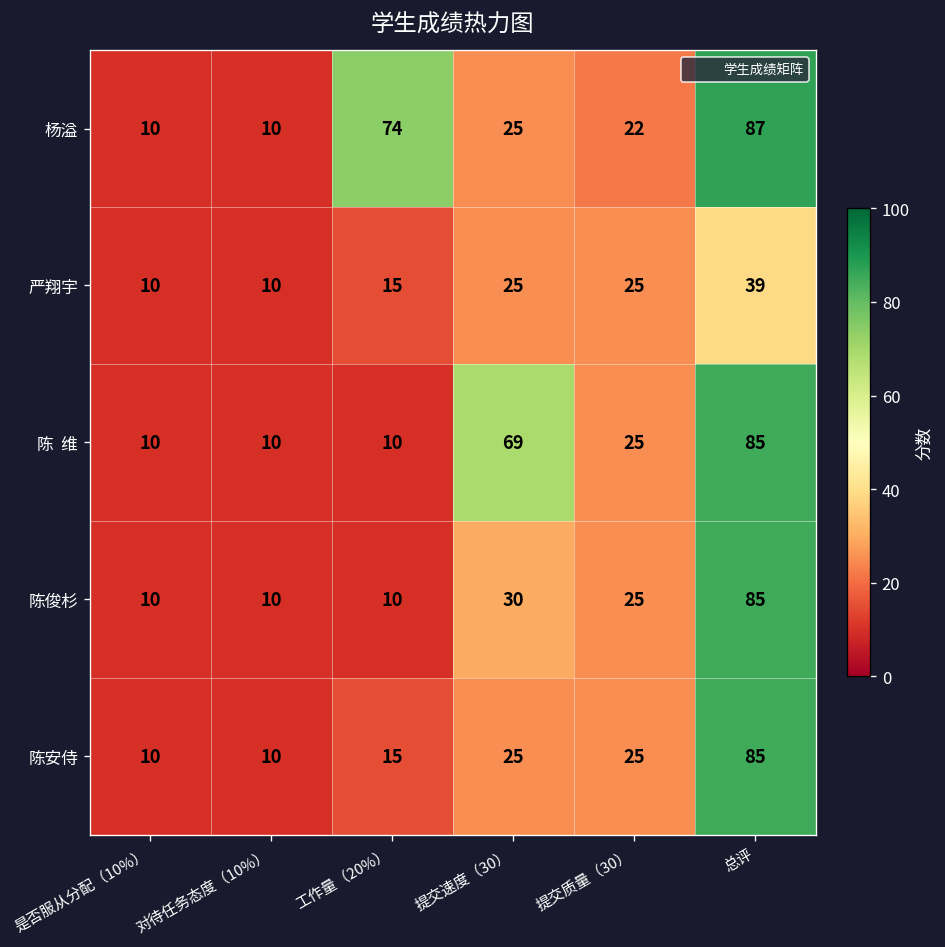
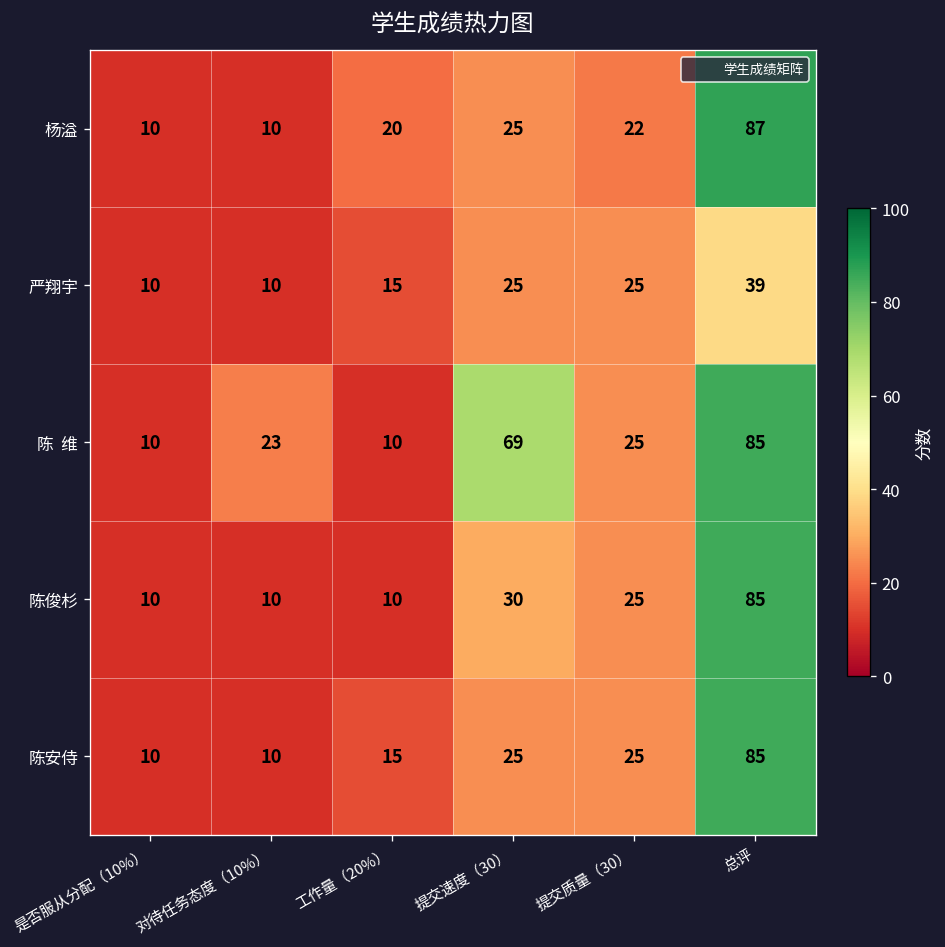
  {
    "杨溢": {
      "是否服从分配（10%）": 10,
      "对待任务态度（10%）": 10,
-     "工作量（20%）": 74,
+     "工作量（20%）": 20,
      "提交速度（30）": 25,
      "提交质量（30）": 22,
      "总评": 87
    },
    "严翔宇": {
      "是否服从分配（10%）": 10,
      "对待任务态度（10%）": 10,
      "工作量（20%）": 15,
      "提交速度（30）": 25,
      "提交质量（30）": 25,
      "总评": 39
    },
    "陈 维": {
      "是否服从分配（10%）": 10,
-     "对待任务态度（10%）": 10,
+     "对待任务态度（10%）": 23,
      "工作量（20%）": 10,
      "提交速度（30）": 69,
      "提交质量（30）": 25,
      "总评": 85
    },
    "陈俊杉": {
      "是否服从分配（10%）": 10,
      "对待任务态度（10%）": 10,
      "工作量（20%）": 10,
      "提交速度（30）": 30,
      "提交质量（30）": 25,
      "总评": 85
    },
    "陈安侍": {
      "是否服从分配（10%）": 10,
      "对待任务态度（10%）": 10,
      "工作量（20%）": 15,
      "提交速度（30）": 25,
      "提交质量（30）": 25,
      "总评": 85
    }
  }
